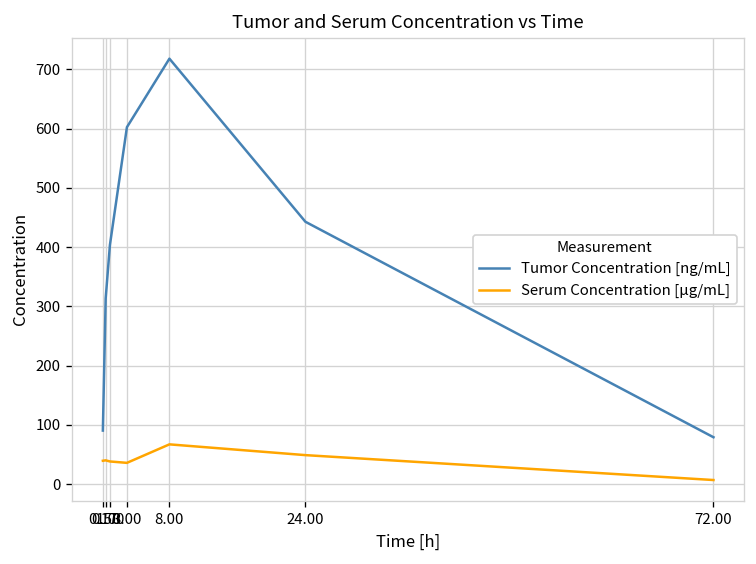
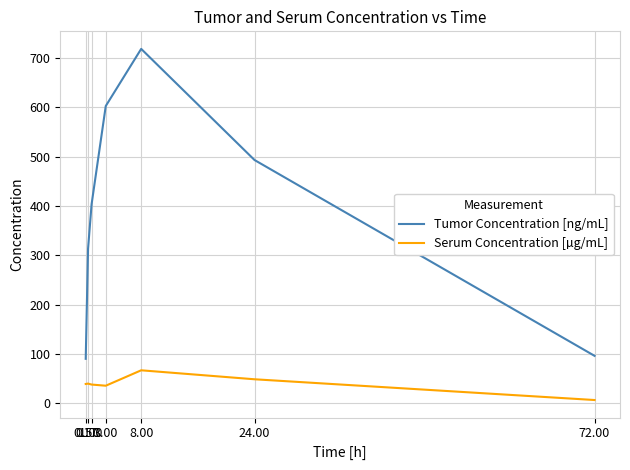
  {
    "Tumor Concentration [ng/mL]": {
      "8.00": 720,
-     "24.00": 440,
-     "72.00": 80
+     "24.00": 490,
+     "72.00": 100
    },
    "Serum Concentration [µg/mL]": {
      "8.00": 70,
      "24.00": 50,
      "72.00": 10
    }
  }
